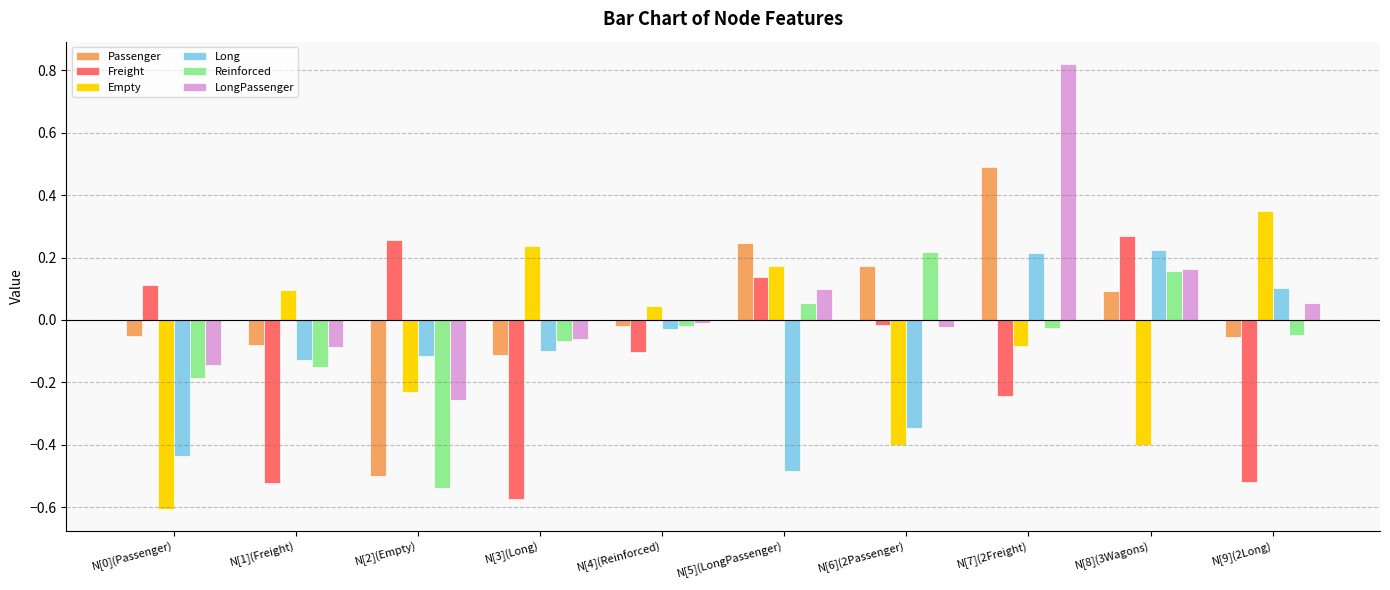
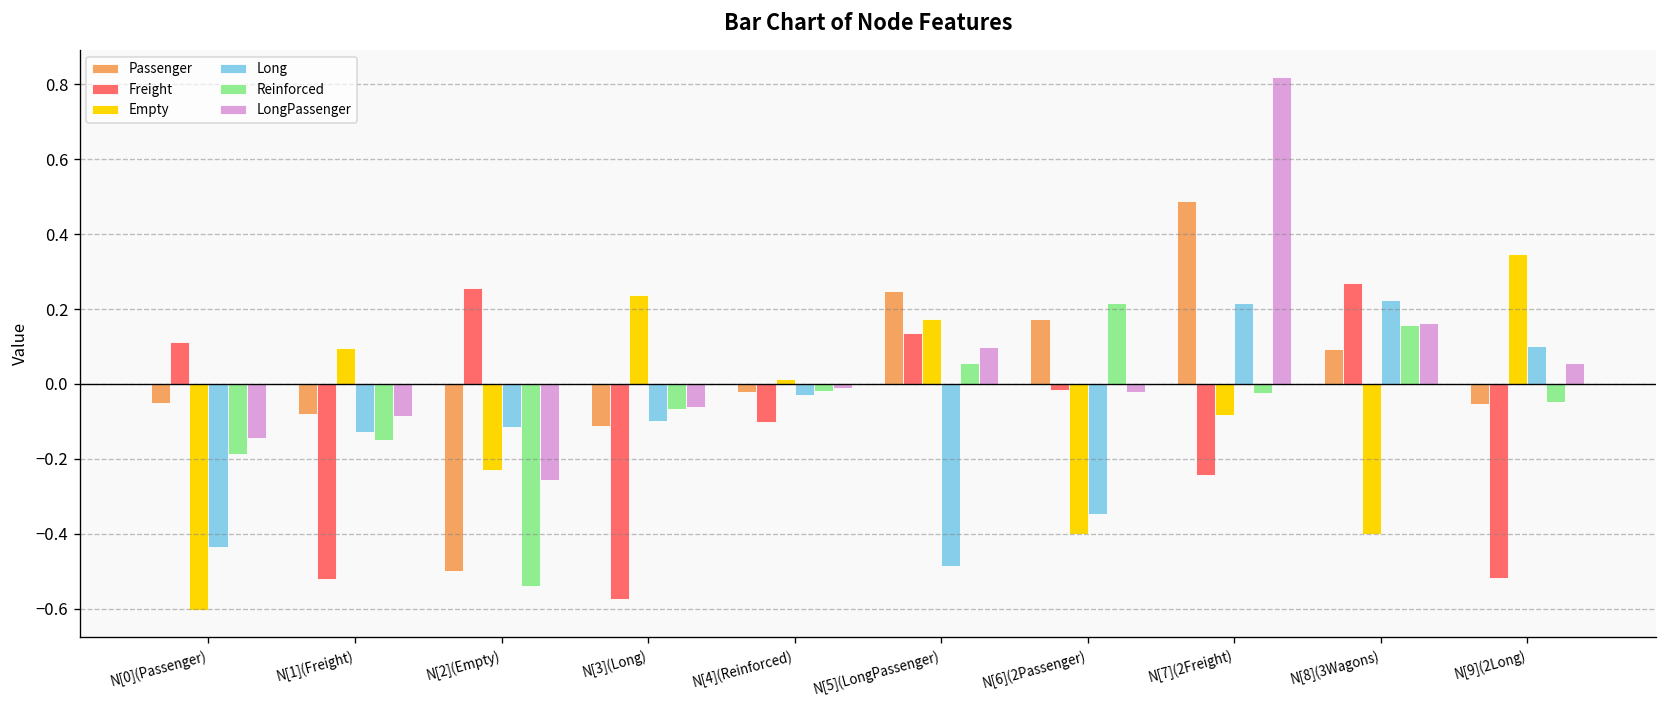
  {
    "Empty": {
      "N[0](Passenger)": -0.60,
      "N[1](Freight)": 0.10,
      "N[2](Empty)": -0.23,
      "N[3](Long)": 0.24,
-     "N[4](Reinforced)": 0.04,
+     "N[4](Reinforced)": 0.01,
      "N[5](LongPassenger)": 0.17,
      "N[6](2Passenger)": -0.40,
      "N[7](2Freight)": -0.08,
      "N[8](3Wagons)": -0.40,
      "N[9](2Long)": 0.35
    },
    "Long": {
      "N[0](Passenger)": -0.44,
      "N[1](Freight)": -0.13,
      "N[2](Empty)": -0.12,
      "N[3](Long)": -0.10,
      "N[4](Reinforced)": -0.03,
      "N[5](LongPassenger)": -0.48,
      "N[6](2Passenger)": -0.35,
      "N[7](2Freight)": 0.21,
      "N[8](3Wagons)": 0.22,
      "N[9](2Long)": 0.10
    },
    "Reinforced": {
      "N[0](Passenger)": -0.19,
      "N[1](Freight)": -0.15,
      "N[2](Empty)": -0.54,
      "N[3](Long)": -0.07,
      "N[4](Reinforced)": -0.02,
      "N[5](LongPassenger)": 0.06,
      "N[6](2Passenger)": 0.22,
      "N[7](2Freight)": -0.03,
      "N[8](3Wagons)": 0.16,
      "N[9](2Long)": -0.05
    },
    "LongPassenger": {
      "N[0](Passenger)": -0.14,
      "N[1](Freight)": -0.09,
      "N[2](Empty)": -0.26,
      "N[3](Long)": -0.06,
      "N[4](Reinforced)": -0.01,
      "N[5](LongPassenger)": 0.10,
      "N[6](2Passenger)": -0.02,
      "N[7](2Freight)": 0.82,
      "N[8](3Wagons)": 0.16,
      "N[9](2Long)": 0.06
    }
  }
